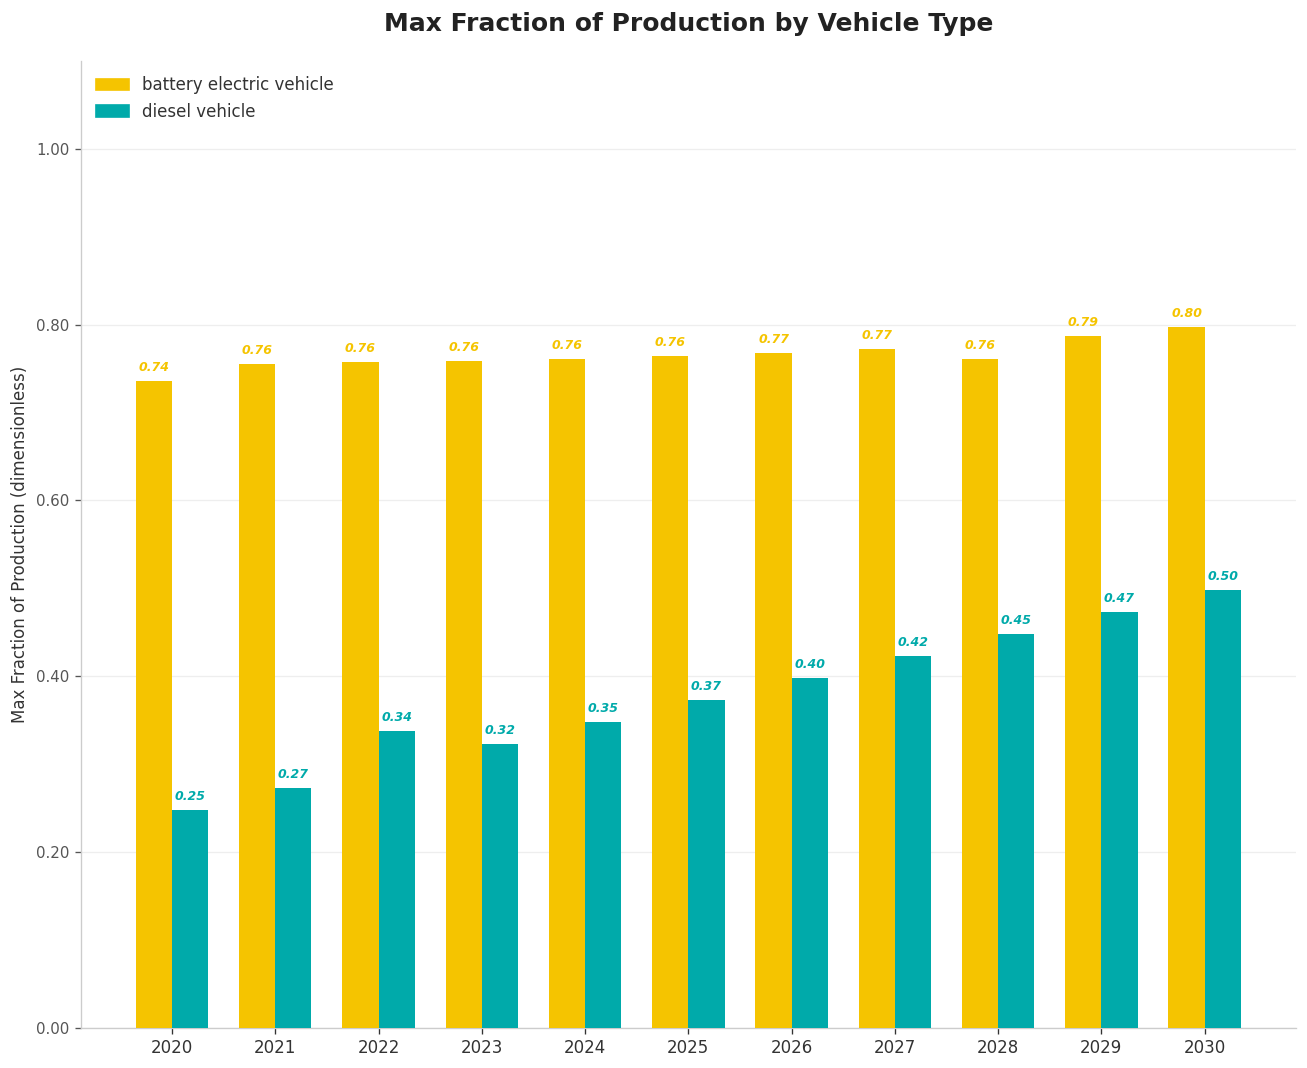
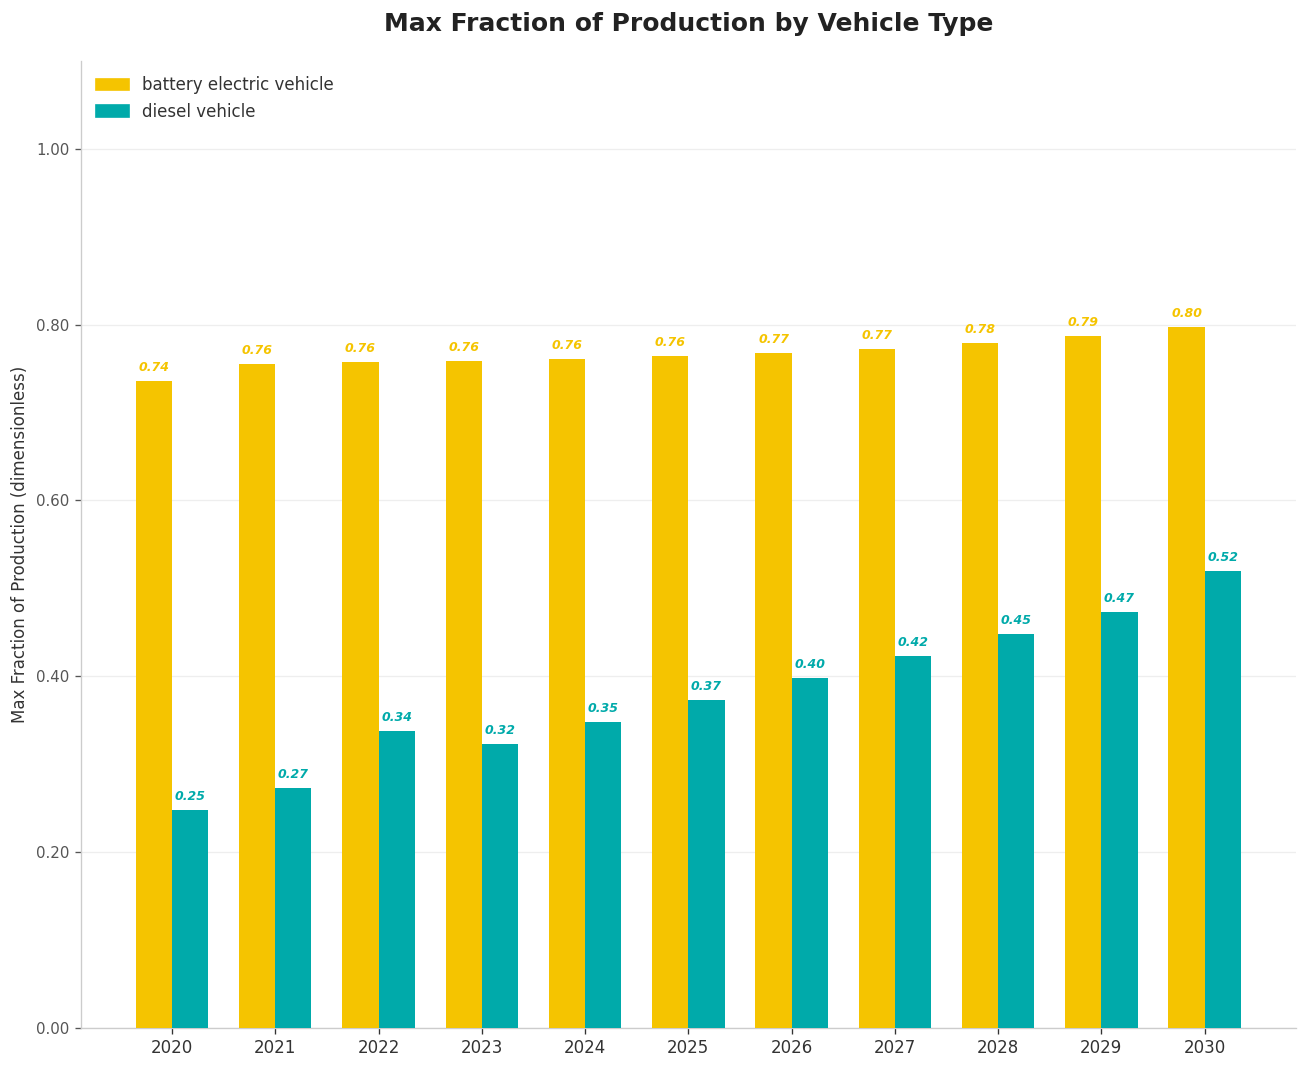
  {
    "battery electric vehicle": {
      "2020": 0.74,
      "2021": 0.76,
      "2022": 0.76,
      "2023": 0.76,
      "2024": 0.76,
      "2025": 0.76,
      "2026": 0.77,
      "2027": 0.77,
-     "2028": 0.76,
+     "2028": 0.78,
      "2029": 0.79,
      "2030": 0.80
    },
    "diesel vehicle": {
      "2020": 0.25,
      "2021": 0.27,
      "2022": 0.34,
      "2023": 0.32,
      "2024": 0.35,
      "2025": 0.37,
      "2026": 0.40,
      "2027": 0.42,
      "2028": 0.45,
      "2029": 0.47,
-     "2030": 0.50
+     "2030": 0.52
    }
  }
